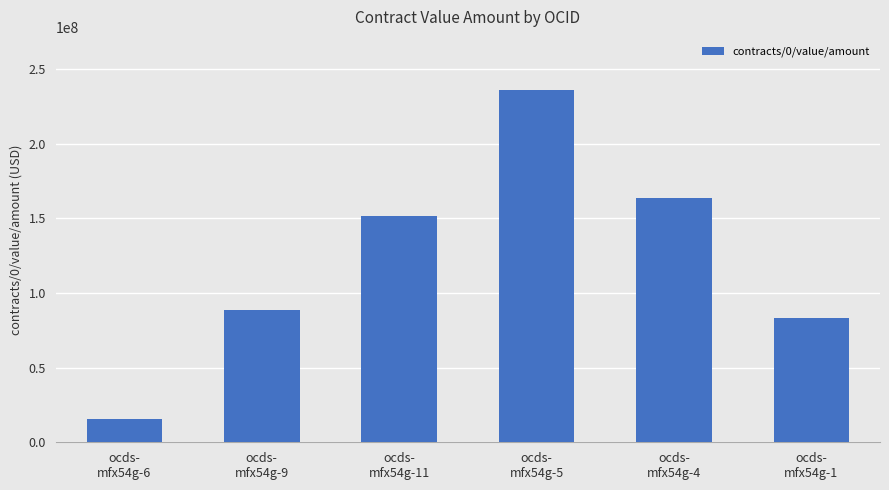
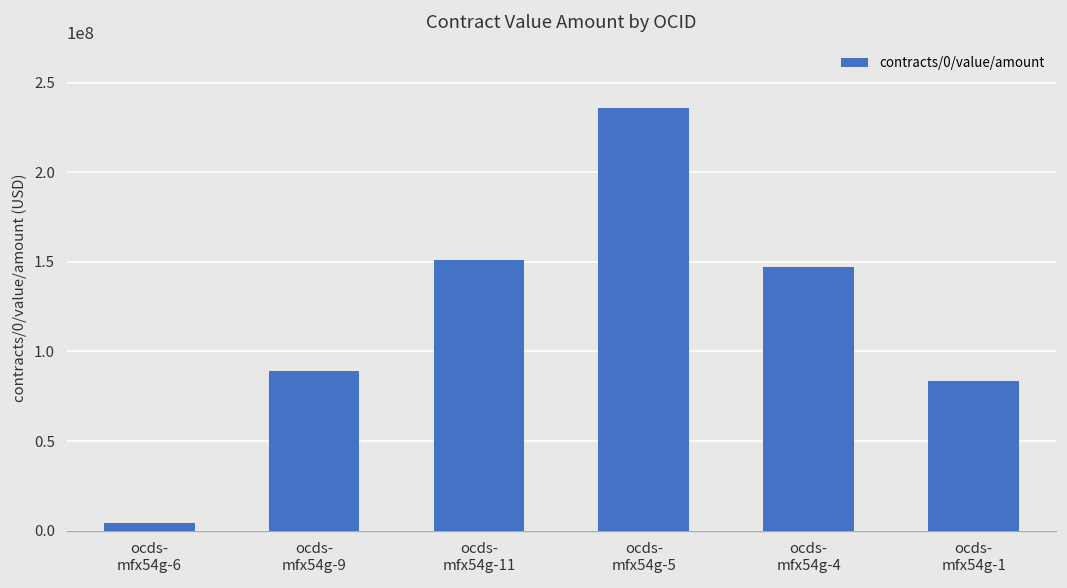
  {
-   "ocds- mfx54g-6": 16000000,
+   "ocds- mfx54g-6": 4000000,
    "ocds- mfx54g-9": 89000000,
    "ocds- mfx54g-11": 151000000,
    "ocds- mfx54g-5": 236000000,
-   "ocds- mfx54g-4": 163000000,
+   "ocds- mfx54g-4": 147000000,
    "ocds- mfx54g-1": 83000000
  }
